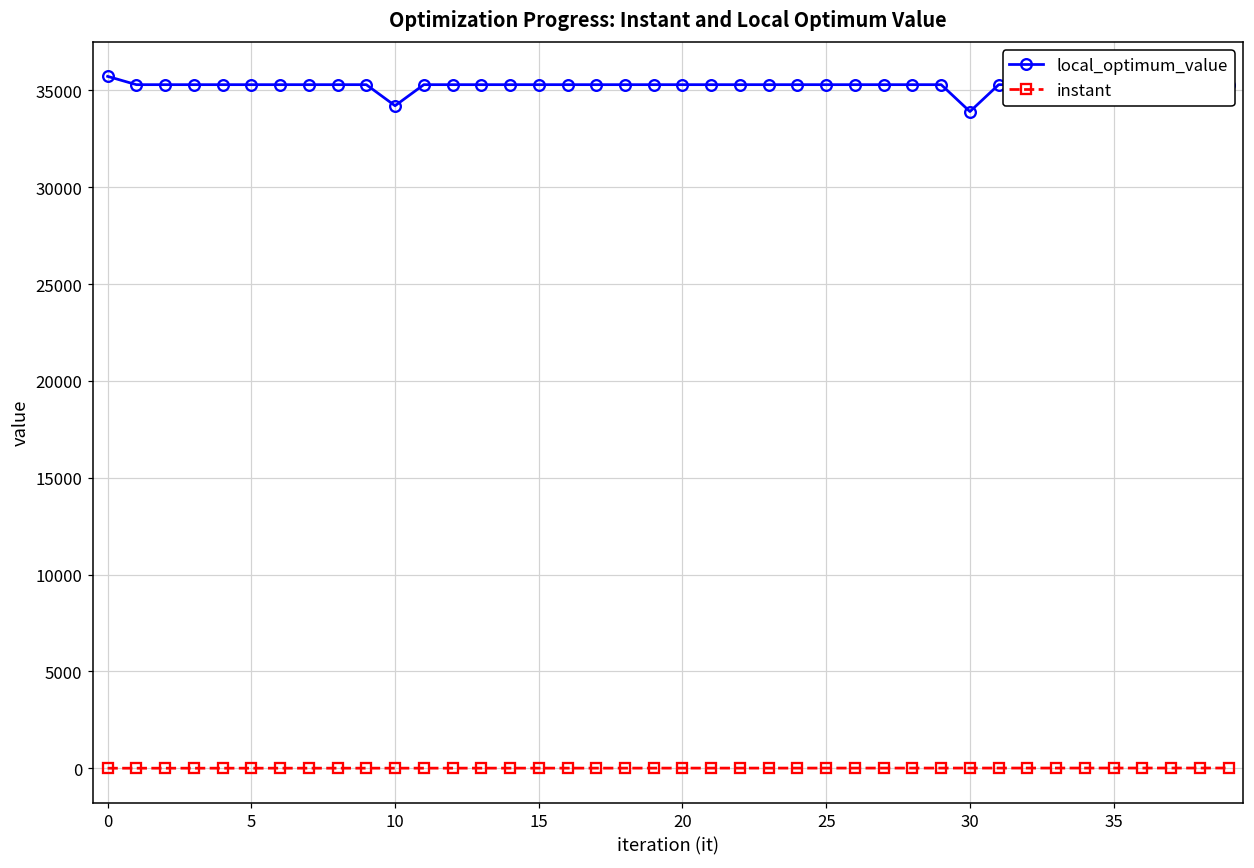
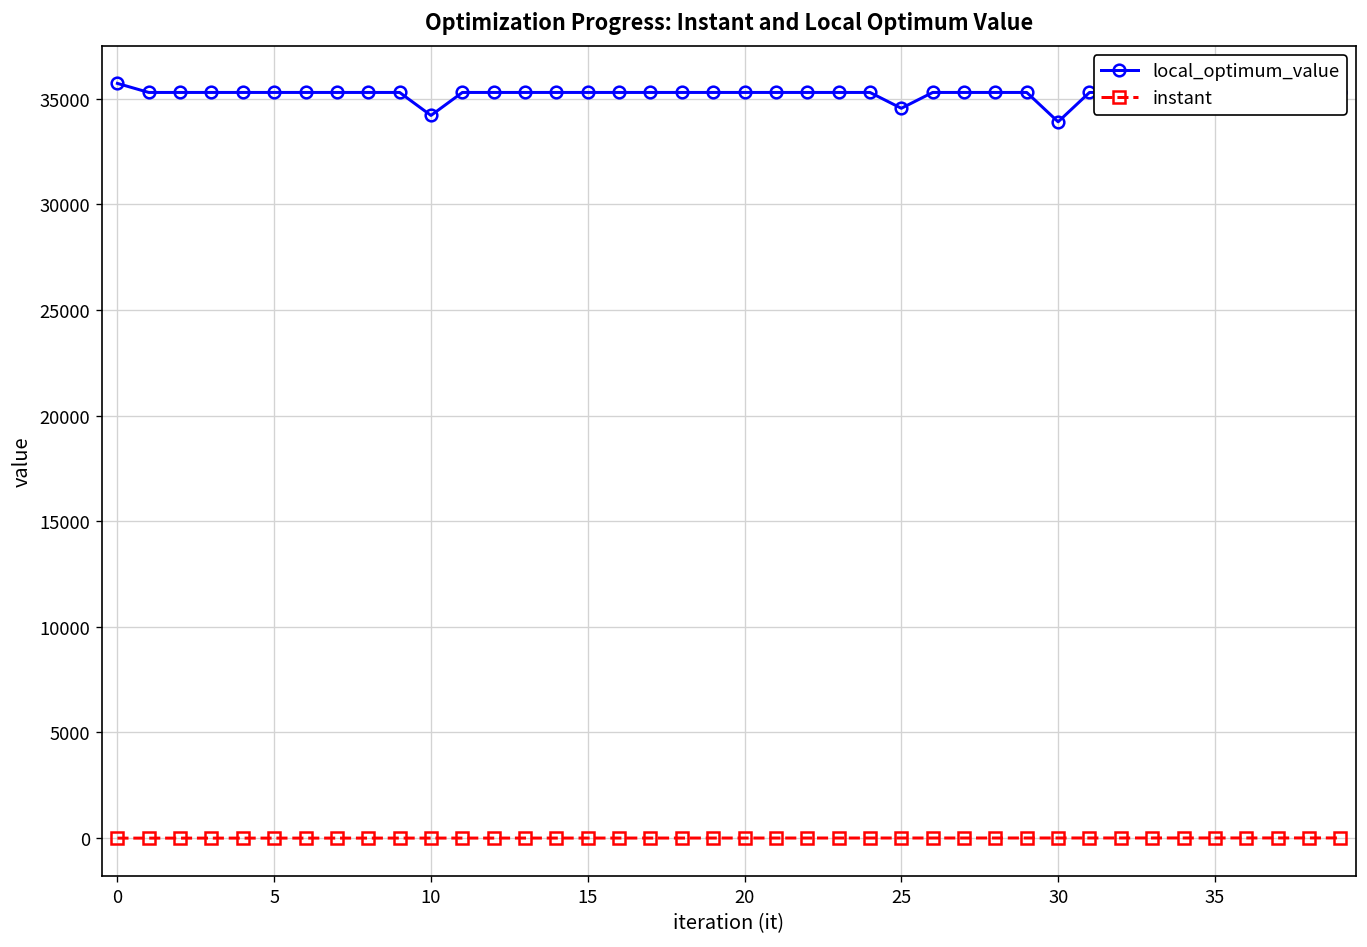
  {
    "local_optimum_value": {
      "0": 35700,
      "5": 35300,
      "10": 34200,
      "15": 35300,
      "20": 35300,
-     "25": 35300,
+     "25": 34500,
      "30": 33900
    },
    "instant": {
      "0": 0,
      "5": 0,
      "10": 0,
      "15": 0,
      "20": 0,
      "25": 0,
      "30": 0,
      "35": 0
    }
  }
